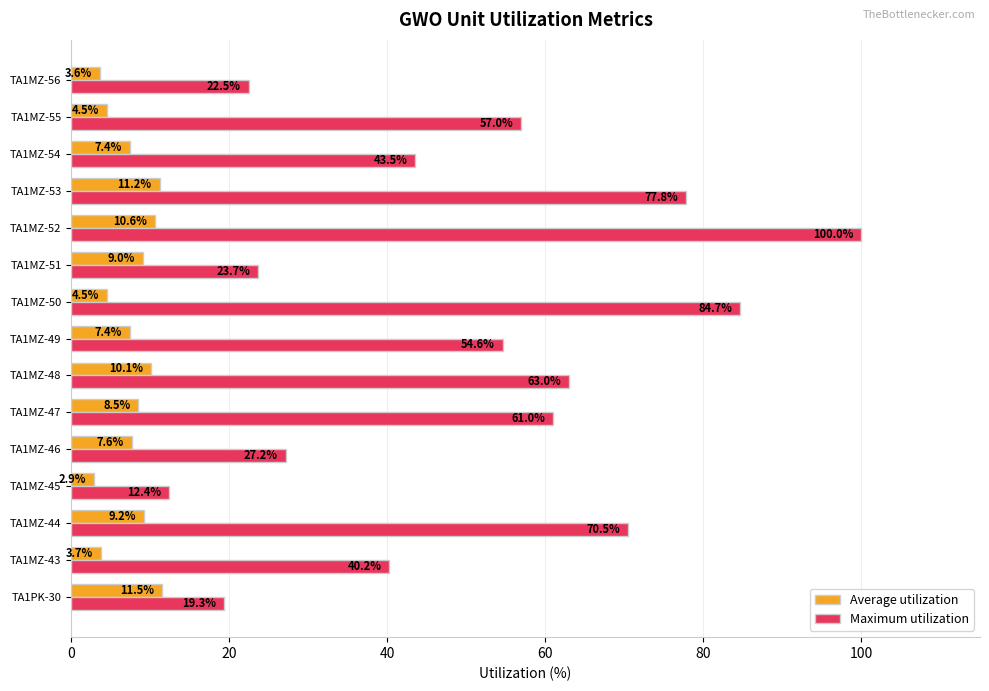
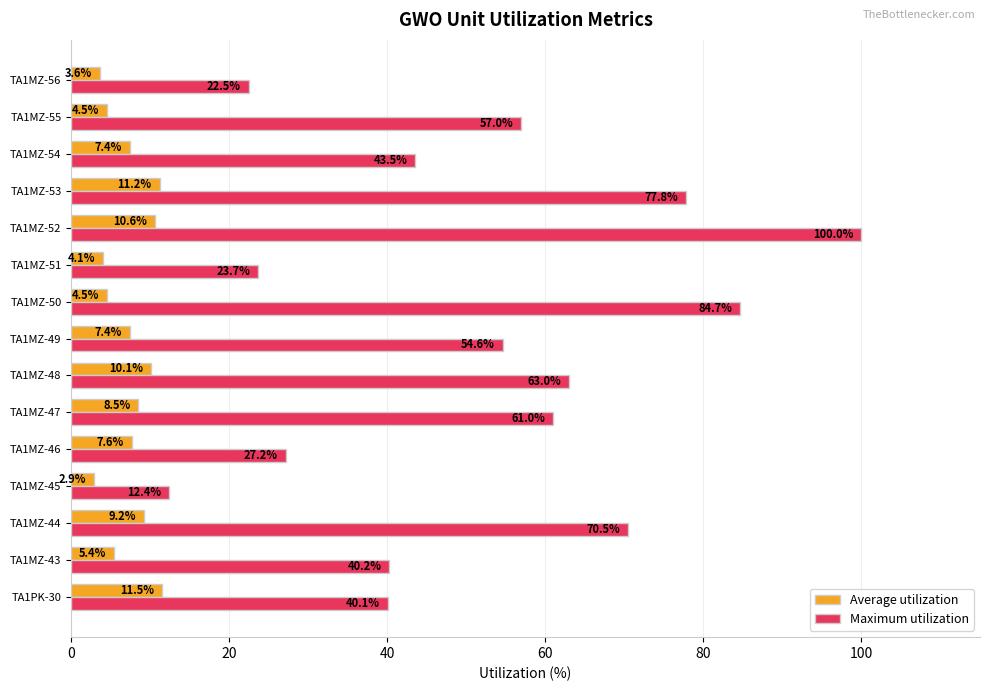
  {
    "Average utilization": {
      "TA1MZ-56": "3.6%",
      "TA1MZ-55": "4.5%",
      "TA1MZ-54": "7.4%",
      "TA1MZ-53": "11.2%",
      "TA1MZ-52": "10.6%",
-     "TA1MZ-51": "9.0%",
+     "TA1MZ-51": "4.1%",
      "TA1MZ-50": "4.5%",
      "TA1MZ-49": "7.4%",
      "TA1MZ-48": "10.1%",
      "TA1MZ-47": "8.5%",
      "TA1MZ-46": "7.6%",
      "TA1MZ-45": "2.9%",
      "TA1MZ-44": "9.2%",
-     "TA1MZ-43": "3.7%",
+     "TA1MZ-43": "5.4%",
      "TA1PK-30": "11.5%"
    },
    "Maximum utilization": {
      "TA1MZ-56": "22.5%",
      "TA1MZ-55": "57.0%",
      "TA1MZ-54": "43.5%",
      "TA1MZ-53": "77.8%",
      "TA1MZ-52": "100.0%",
      "TA1MZ-51": "23.7%",
      "TA1MZ-50": "84.7%",
      "TA1MZ-49": "54.6%",
      "TA1MZ-48": "63.0%",
      "TA1MZ-47": "61.0%",
      "TA1MZ-46": "27.2%",
      "TA1MZ-45": "12.4%",
      "TA1MZ-44": "70.5%",
      "TA1MZ-43": "40.2%",
-     "TA1PK-30": "19.3%"
+     "TA1PK-30": "40.1%"
    }
  }
